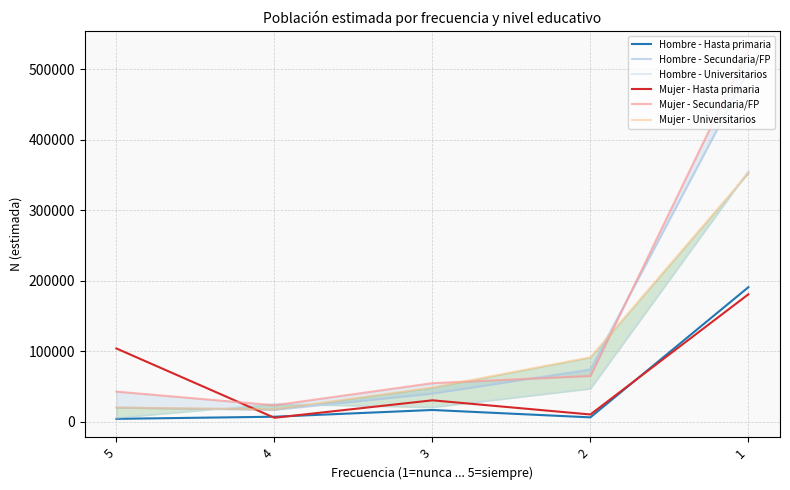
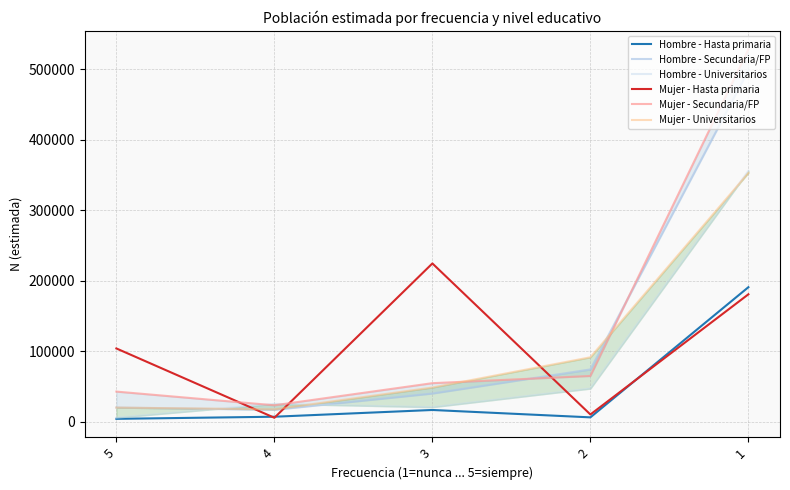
  {
    "Mujer - Hasta primaria": {
      "5": 100000,
-     "3": 30000,
+     "3": 220000,
      "2": 10000,
      "1": 180000
    }
  }
